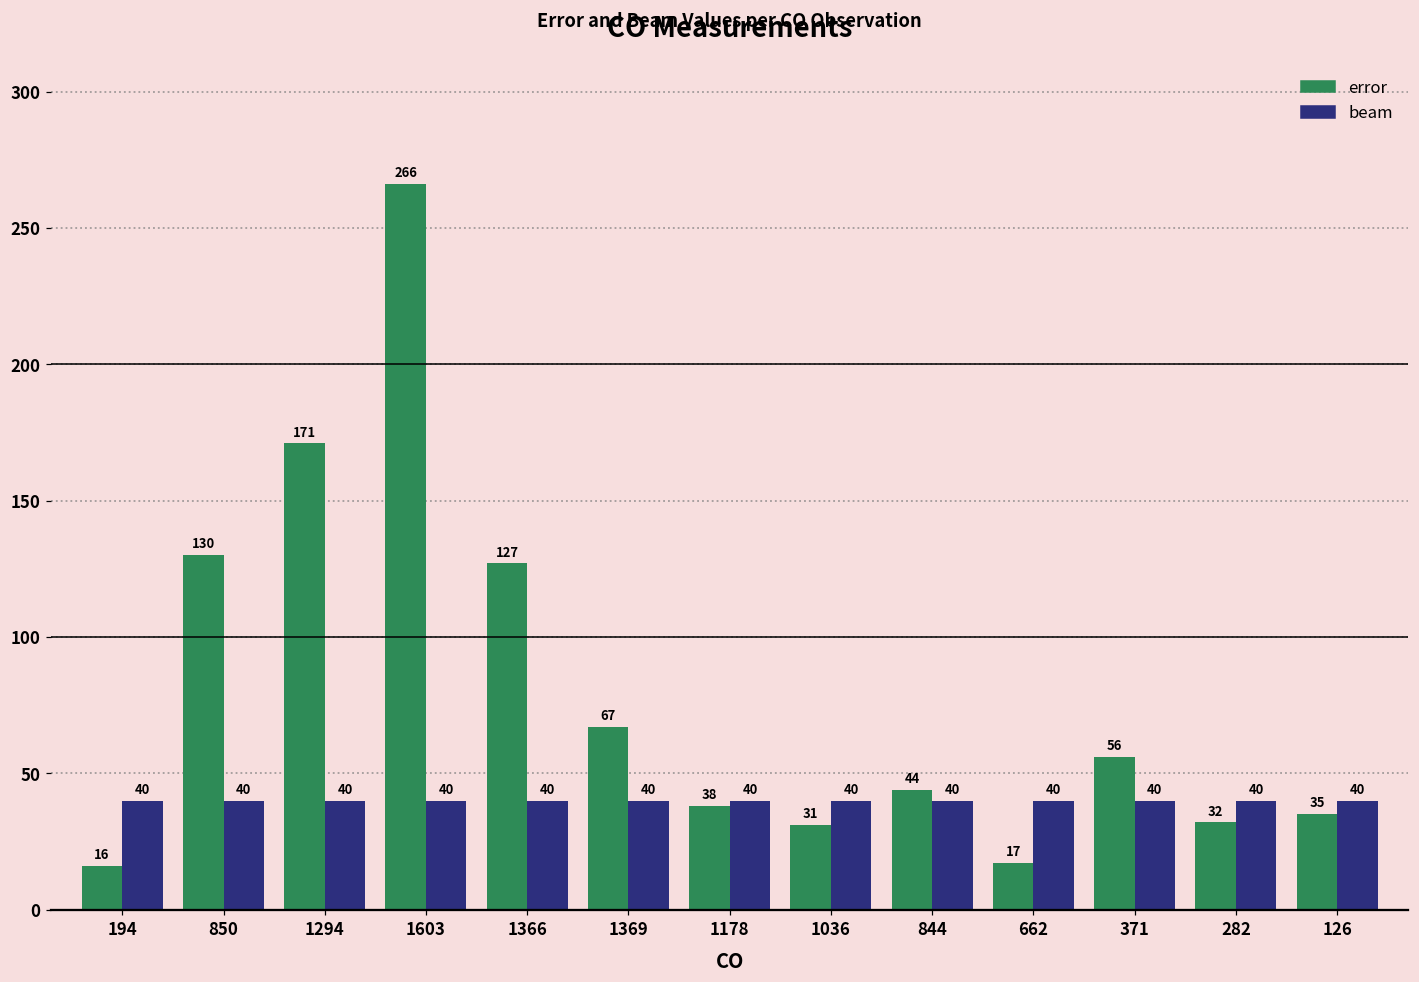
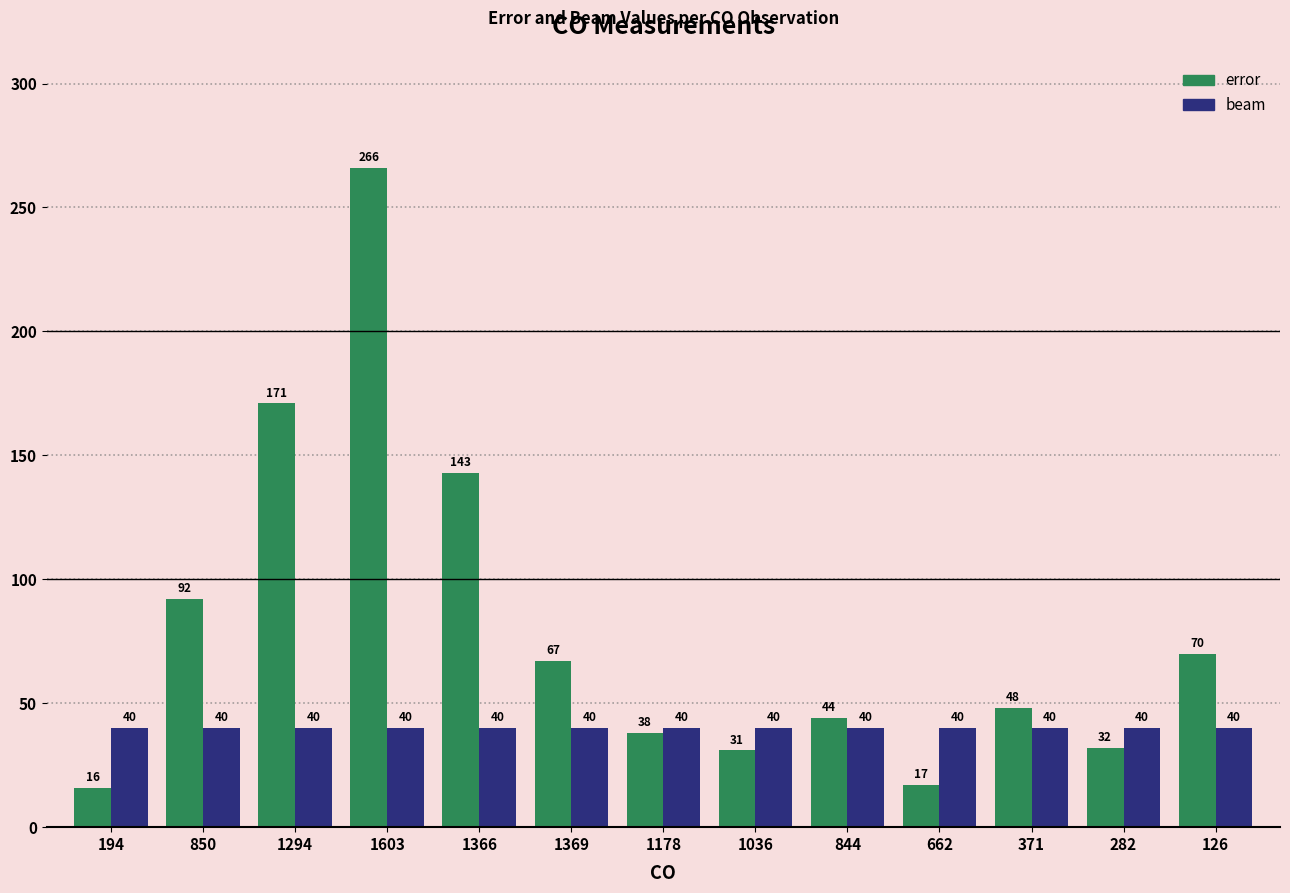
  {
    "error": {
      "194": 16,
-     "850": 130,
+     "850": 92,
      "1294": 171,
      "1603": 266,
-     "1366": 127,
+     "1366": 143,
      "1369": 67,
      "1178": 38,
      "1036": 31,
      "844": 44,
      "662": 17,
-     "371": 56,
+     "371": 48,
      "282": 32,
-     "126": 35
+     "126": 70
    },
    "beam": {
      "194": 40,
      "850": 40,
      "1294": 40,
      "1603": 40,
      "1366": 40,
      "1369": 40,
      "1178": 40,
      "1036": 40,
      "844": 40,
      "662": 40,
      "371": 40,
      "282": 40,
      "126": 40
    }
  }
